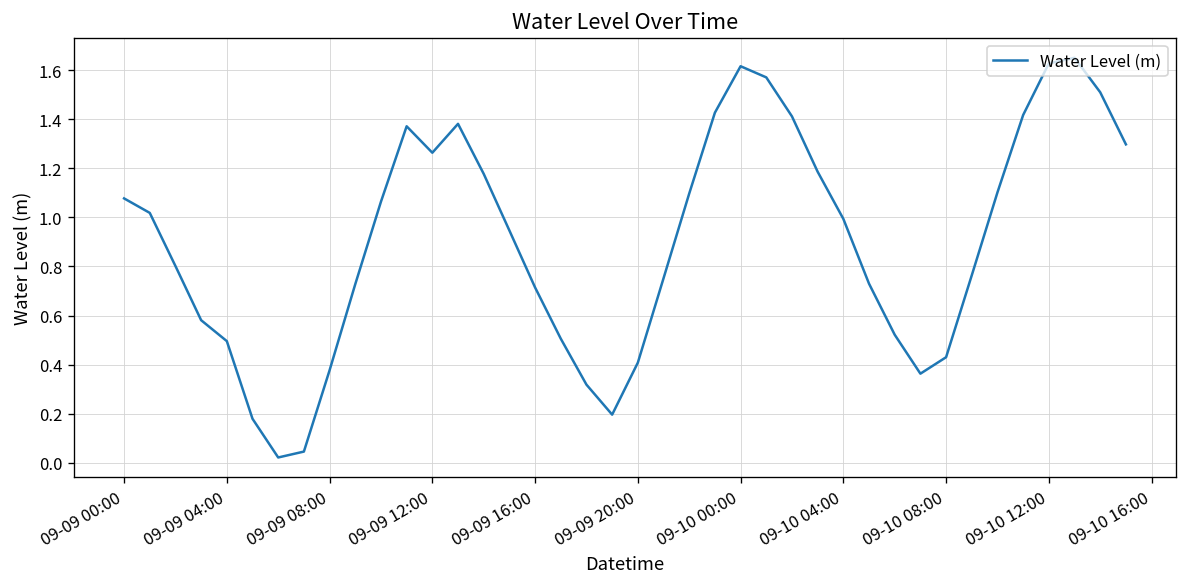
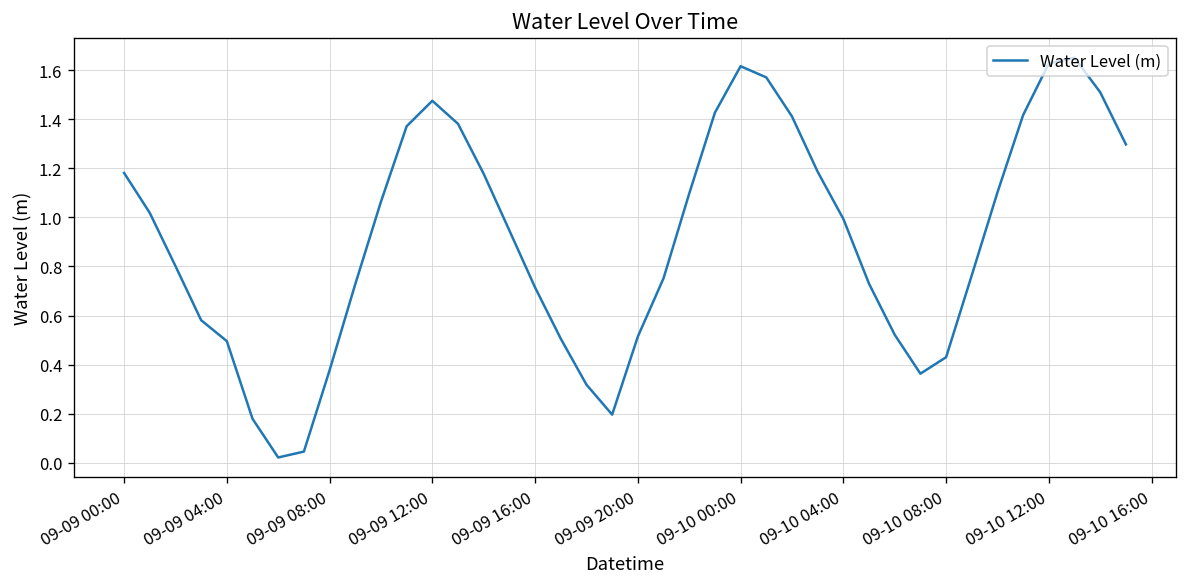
  {
-   "09-09 00:00": 1.08,
+   "09-09 00:00": 1.18,
    "09-09 04:00": 0.50,
    "09-09 08:00": 0.38,
-   "09-09 12:00": 1.26,
+   "09-09 12:00": 1.48,
    "09-09 16:00": 0.71,
-   "09-09 20:00": 0.41,
+   "09-09 20:00": 0.51,
    "09-10 00:00": 1.62,
    "09-10 04:00": 0.99,
    "09-10 08:00": 0.43
  }
